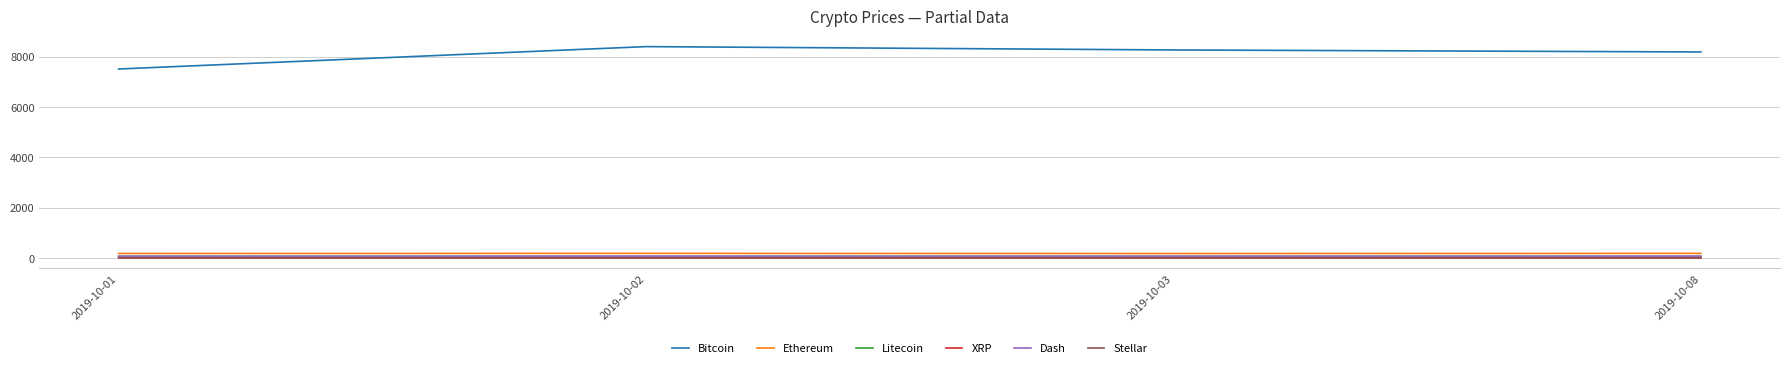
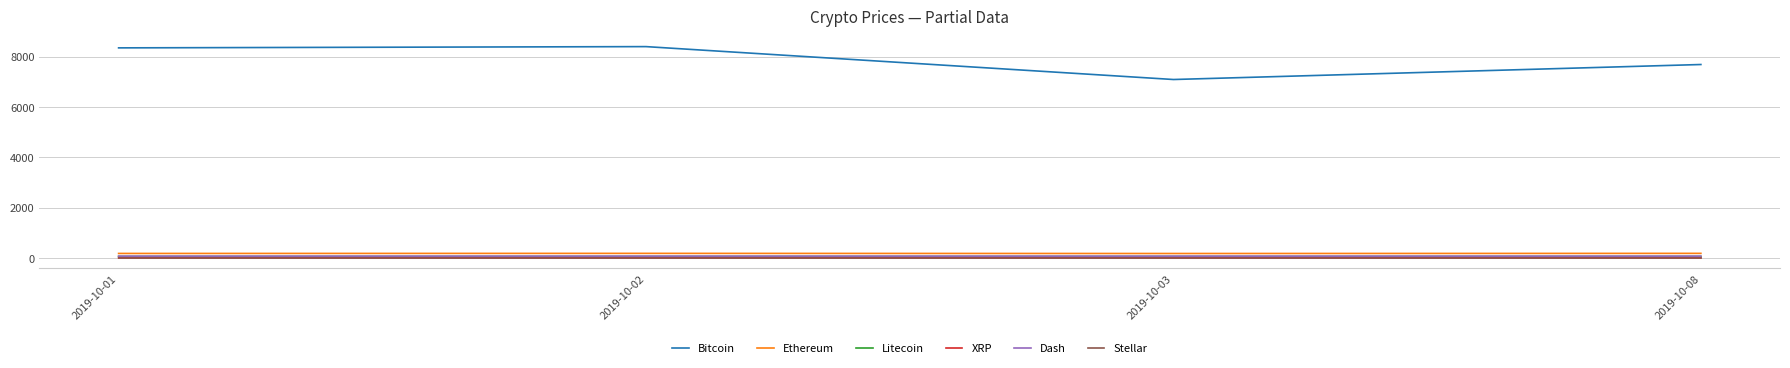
  {
    "Bitcoin": {
-     "2019-10-01": 7500,
+     "2019-10-01": 8300,
      "2019-10-02": 8400,
-     "2019-10-03": 8300,
-     "2019-10-08": 8200
+     "2019-10-03": 7100,
+     "2019-10-08": 7700
    },
    "Ethereum": {
      "2019-10-01": 200,
      "2019-10-02": 200,
      "2019-10-03": 200,
      "2019-10-08": 200
    }
  }
